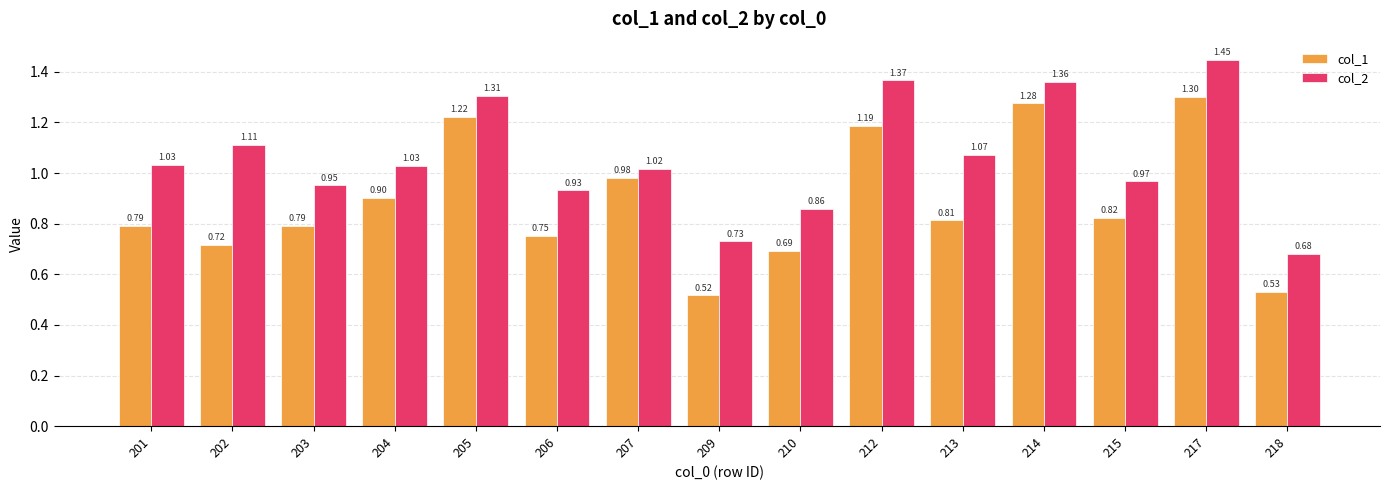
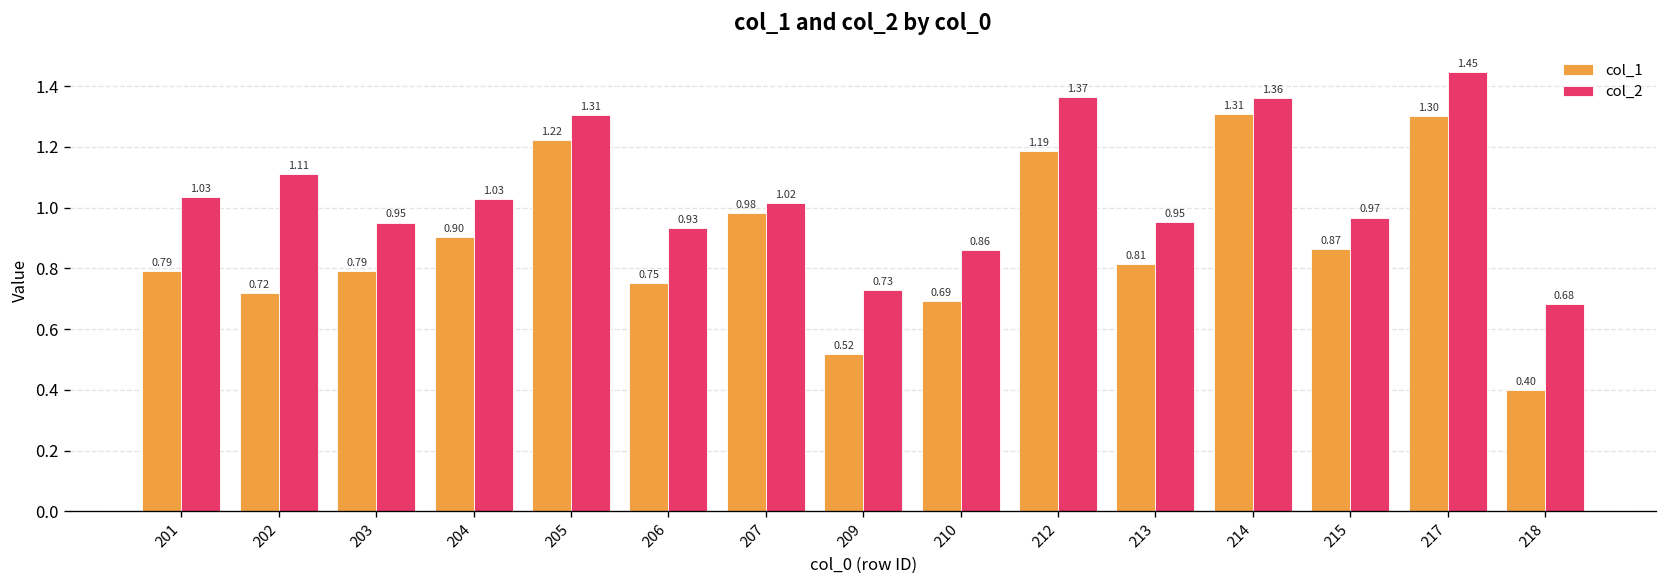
  {
    "col_1": {
      "201": 0.79,
      "202": 0.72,
      "203": 0.79,
      "204": 0.90,
      "205": 1.22,
      "206": 0.75,
      "207": 0.98,
      "209": 0.52,
      "210": 0.69,
      "212": 1.19,
      "213": 0.81,
-     "214": 1.28,
-     "215": 0.82,
+     "214": 1.31,
+     "215": 0.87,
      "217": 1.30,
-     "218": 0.53
+     "218": 0.40
    },
    "col_2": {
      "201": 1.03,
      "202": 1.11,
      "203": 0.95,
      "204": 1.03,
      "205": 1.31,
      "206": 0.93,
      "207": 1.02,
      "209": 0.73,
      "210": 0.86,
      "212": 1.37,
-     "213": 1.07,
+     "213": 0.95,
      "214": 1.36,
      "215": 0.97,
      "217": 1.45,
      "218": 0.68
    }
  }
